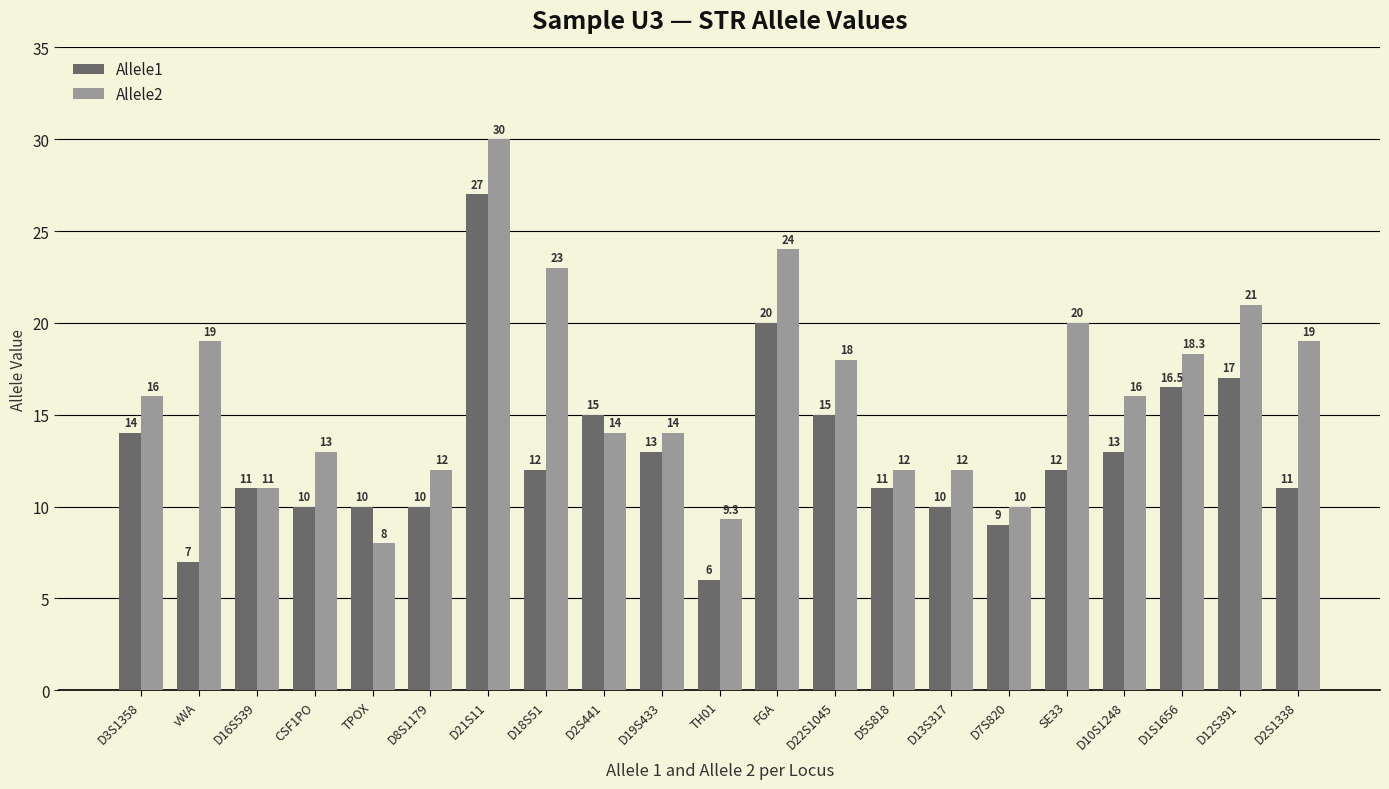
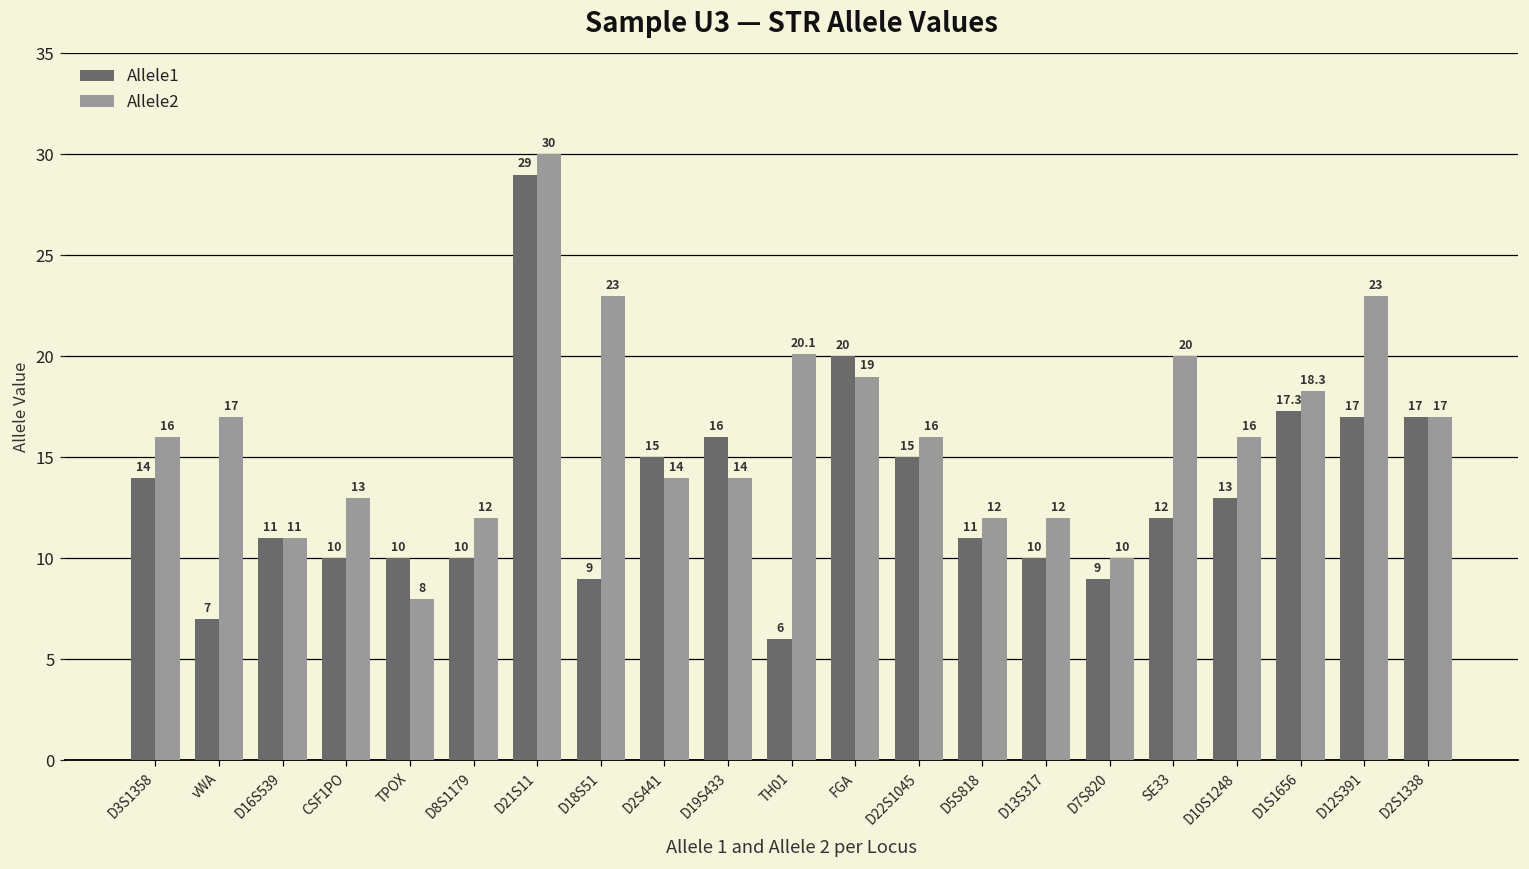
  {
    "Allele1": {
      "D3S1358": 14,
      "vWA": 7,
      "D16S539": 11,
      "CSF1PO": 10,
      "TPOX": 10,
      "D8S1179": 10,
-     "D21S11": 27,
-     "D18S51": 12,
+     "D21S11": 29,
+     "D18S51": 9,
      "D2S441": 15,
-     "D19S433": 13,
+     "D19S433": 16,
      "TH01": 6,
      "FGA": 20,
      "D22S1045": 15,
      "D5S818": 11,
      "D13S317": 10,
      "D7S820": 9,
      "SE33": 12,
      "D10S1248": 13,
-     "D1S1656": 16.5,
+     "D1S1656": 17.3,
      "D12S391": 17,
-     "D2S1338": 11
+     "D2S1338": 17
    },
    "Allele2": {
      "D3S1358": 16,
-     "vWA": 19,
+     "vWA": 17,
      "D16S539": 11,
      "CSF1PO": 13,
      "TPOX": 8,
      "D8S1179": 12,
      "D21S11": 30,
      "D18S51": 23,
      "D2S441": 14,
      "D19S433": 14,
-     "TH01": 9.3,
-     "FGA": 24,
-     "D22S1045": 18,
+     "TH01": 20.1,
+     "FGA": 19,
+     "D22S1045": 16,
      "D5S818": 12,
      "D13S317": 12,
      "D7S820": 10,
      "SE33": 20,
      "D10S1248": 16,
      "D1S1656": 18.3,
-     "D12S391": 21,
-     "D2S1338": 19
+     "D12S391": 23,
+     "D2S1338": 17
    }
  }
